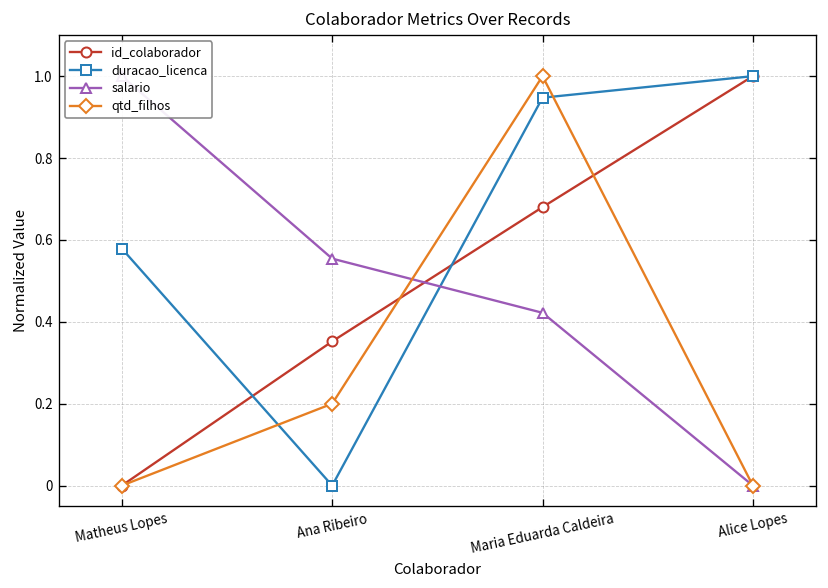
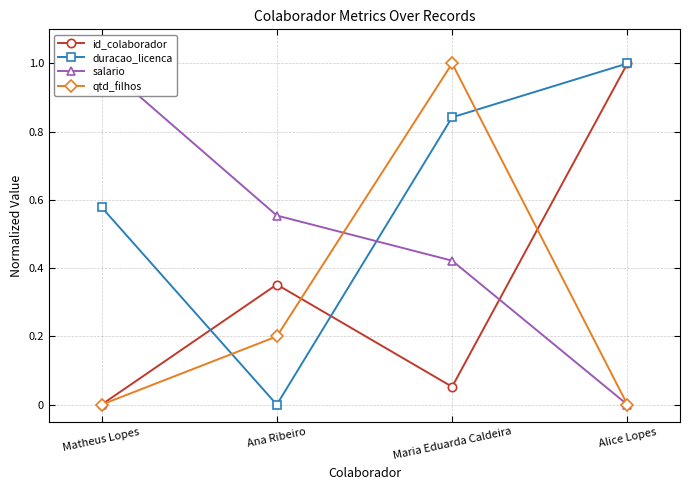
  {
    "id_colaborador": {
      "Ana Ribeiro": 0.35,
-     "Maria Eduarda Caldeira": 0.68
+     "Maria Eduarda Caldeira": 0.05
    },
    "duracao_licenca": {
      "Matheus Lopes": 0.58,
      "Ana Ribeiro": 0.00,
-     "Maria Eduarda Caldeira": 0.95
+     "Maria Eduarda Caldeira": 0.84
    },
    "salario": {
      "Ana Ribeiro": 0.55,
      "Maria Eduarda Caldeira": 0.42
    },
    "qtd_filhos": {
      "Ana Ribeiro": 0.20,
      "Maria Eduarda Caldeira": 1.00
    }
  }
